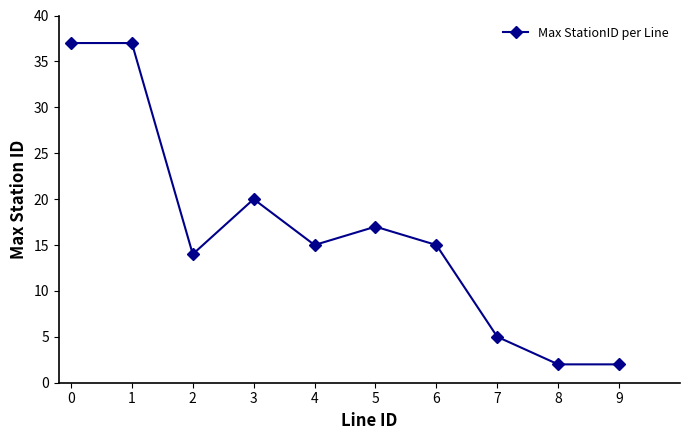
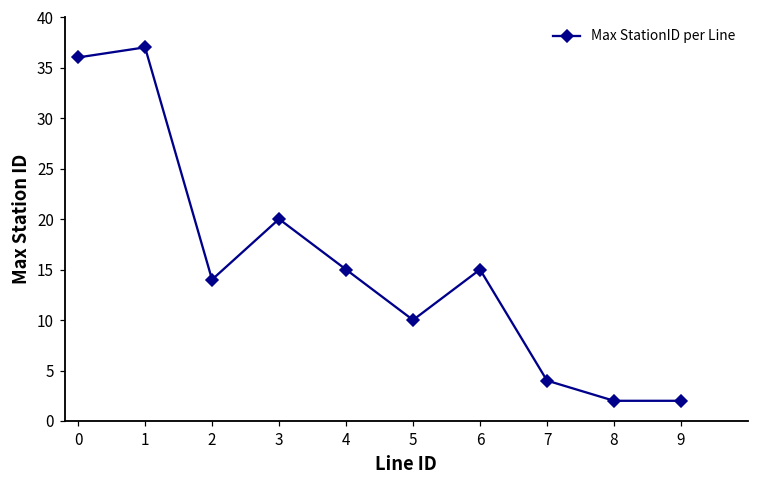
  {
-   "0": 37,
+   "0": 36,
    "1": 37,
    "2": 14,
    "3": 20,
    "4": 15,
-   "5": 17,
+   "5": 10,
    "6": 15,
-   "7": 5,
+   "7": 4,
    "8": 2,
    "9": 2
  }
